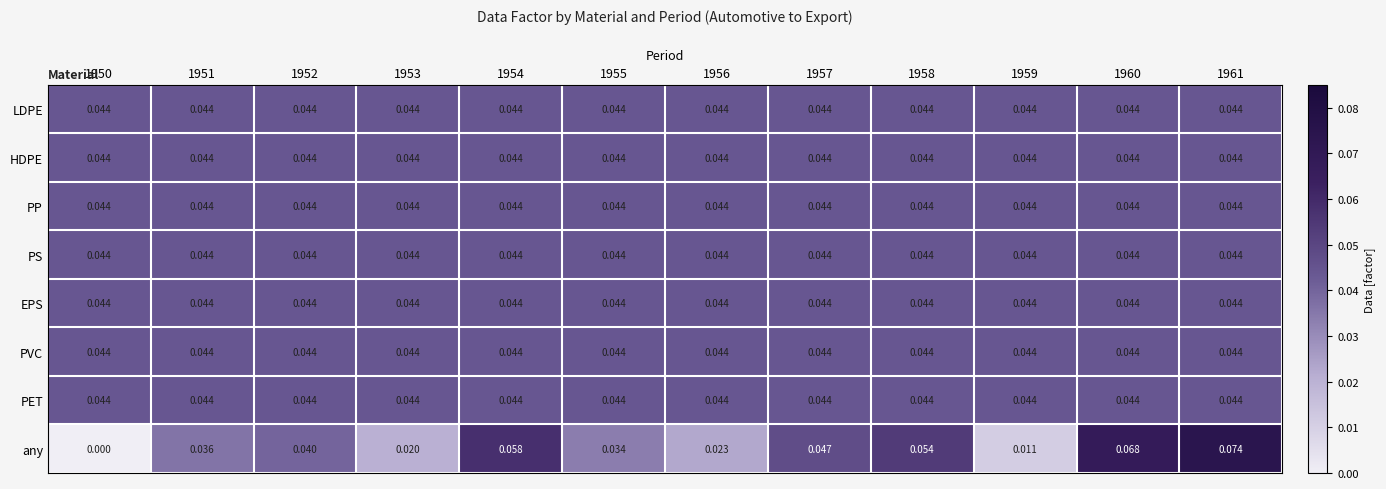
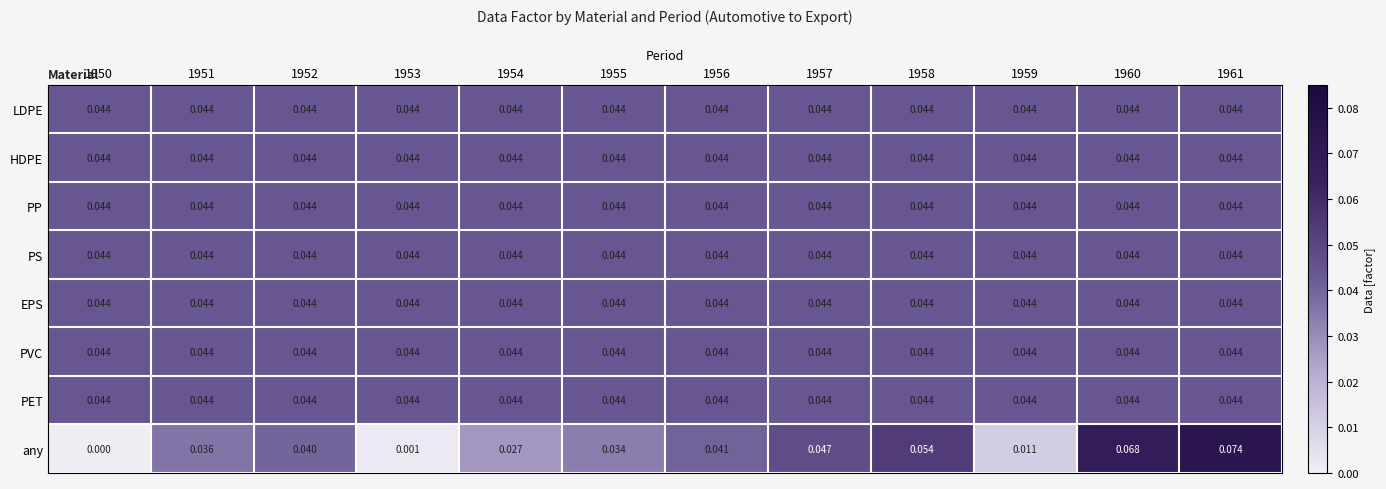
  {
    "LDPE": {
      "1950": 0.044,
      "1951": 0.044,
      "1952": 0.044,
      "1953": 0.044,
      "1954": 0.044,
      "1955": 0.044,
      "1956": 0.044,
      "1957": 0.044,
      "1958": 0.044,
      "1959": 0.044,
      "1960": 0.044,
      "1961": 0.044
    },
    "HDPE": {
      "1950": 0.044,
      "1951": 0.044,
      "1952": 0.044,
      "1953": 0.044,
      "1954": 0.044,
      "1955": 0.044,
      "1956": 0.044,
      "1957": 0.044,
      "1958": 0.044,
      "1959": 0.044,
      "1960": 0.044,
      "1961": 0.044
    },
    "PP": {
      "1950": 0.044,
      "1951": 0.044,
      "1952": 0.044,
      "1953": 0.044,
      "1954": 0.044,
      "1955": 0.044,
      "1956": 0.044,
      "1957": 0.044,
      "1958": 0.044,
      "1959": 0.044,
      "1960": 0.044,
      "1961": 0.044
    },
    "PS": {
      "1950": 0.044,
      "1951": 0.044,
      "1952": 0.044,
      "1953": 0.044,
      "1954": 0.044,
      "1955": 0.044,
      "1956": 0.044,
      "1957": 0.044,
      "1958": 0.044,
      "1959": 0.044,
      "1960": 0.044,
      "1961": 0.044
    },
    "EPS": {
      "1950": 0.044,
      "1951": 0.044,
      "1952": 0.044,
      "1953": 0.044,
      "1954": 0.044,
      "1955": 0.044,
      "1956": 0.044,
      "1957": 0.044,
      "1958": 0.044,
      "1959": 0.044,
      "1960": 0.044,
      "1961": 0.044
    },
    "PVC": {
      "1950": 0.044,
      "1951": 0.044,
      "1952": 0.044,
      "1953": 0.044,
      "1954": 0.044,
      "1955": 0.044,
      "1956": 0.044,
      "1957": 0.044,
      "1958": 0.044,
      "1959": 0.044,
      "1960": 0.044,
      "1961": 0.044
    },
    "PET": {
      "1950": 0.044,
      "1951": 0.044,
      "1952": 0.044,
      "1953": 0.044,
      "1954": 0.044,
      "1955": 0.044,
      "1956": 0.044,
      "1957": 0.044,
      "1958": 0.044,
      "1959": 0.044,
      "1960": 0.044,
      "1961": 0.044
    },
    "any": {
      "1950": 0.000,
      "1951": 0.036,
      "1952": 0.040,
-     "1953": 0.020,
-     "1954": 0.058,
+     "1953": 0.001,
+     "1954": 0.027,
      "1955": 0.034,
-     "1956": 0.023,
+     "1956": 0.041,
      "1957": 0.047,
      "1958": 0.054,
      "1959": 0.011,
      "1960": 0.068,
      "1961": 0.074
    }
  }
